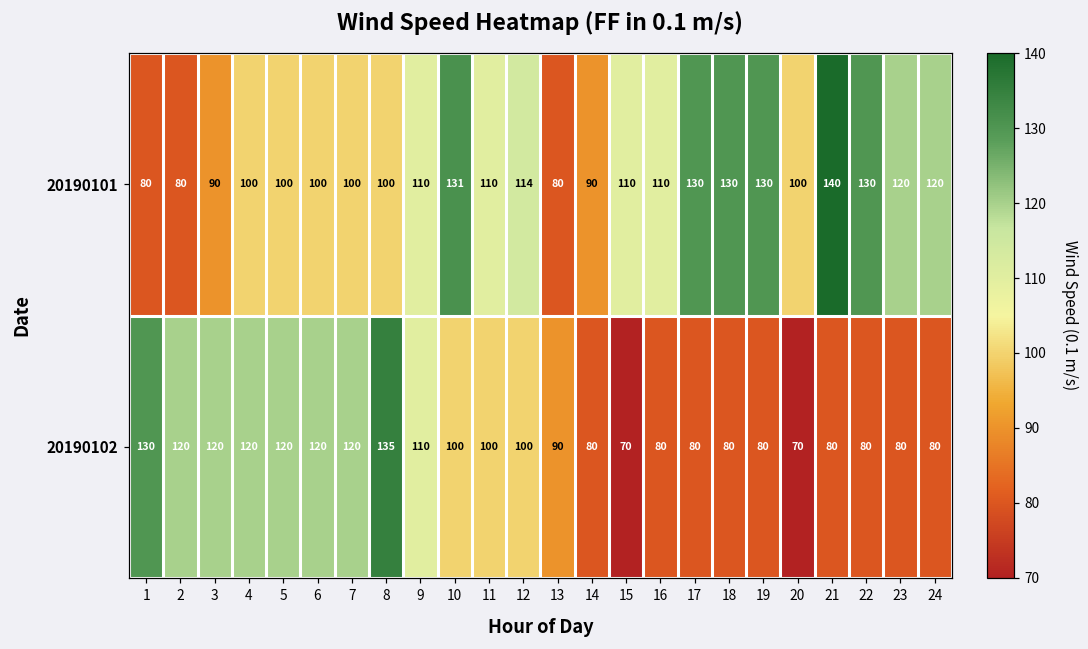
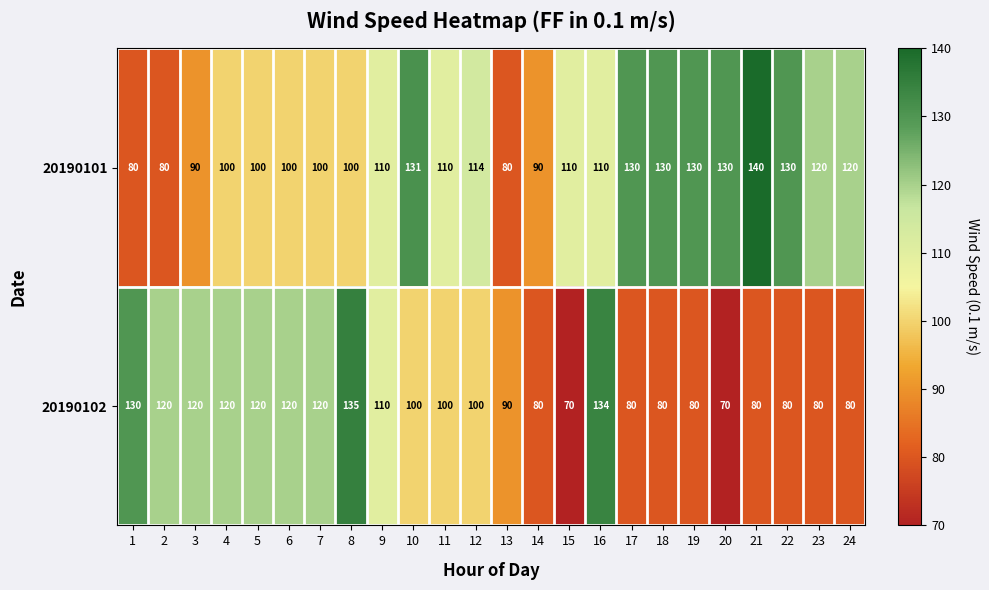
  {
    "20190101": {
      "1": 80,
      "2": 80,
      "3": 90,
      "4": 100,
      "5": 100,
      "6": 100,
      "7": 100,
      "8": 100,
      "9": 110,
      "10": 131,
      "11": 110,
      "12": 114,
      "13": 80,
      "14": 90,
      "15": 110,
      "16": 110,
      "17": 130,
      "18": 130,
      "19": 130,
-     "20": 100,
+     "20": 130,
      "21": 140,
      "22": 130,
      "23": 120,
      "24": 120
    },
    "20190102": {
      "1": 130,
      "2": 120,
      "3": 120,
      "4": 120,
      "5": 120,
      "6": 120,
      "7": 120,
      "8": 135,
      "9": 110,
      "10": 100,
      "11": 100,
      "12": 100,
      "13": 90,
      "14": 80,
      "15": 70,
-     "16": 80,
+     "16": 134,
      "17": 80,
      "18": 80,
      "19": 80,
      "20": 70,
      "21": 80,
      "22": 80,
      "23": 80,
      "24": 80
    }
  }
